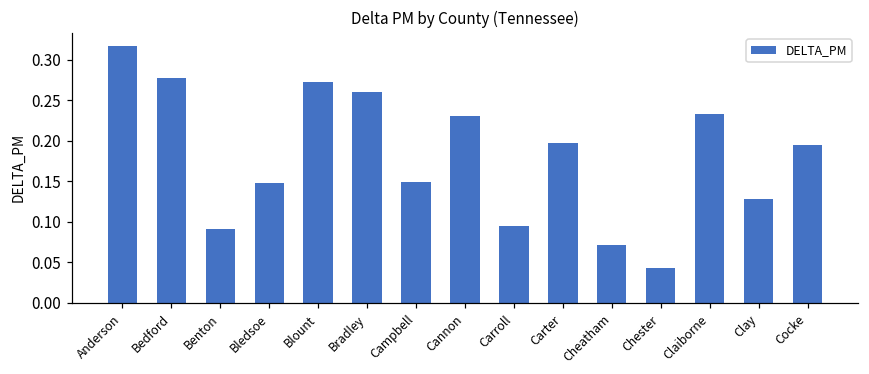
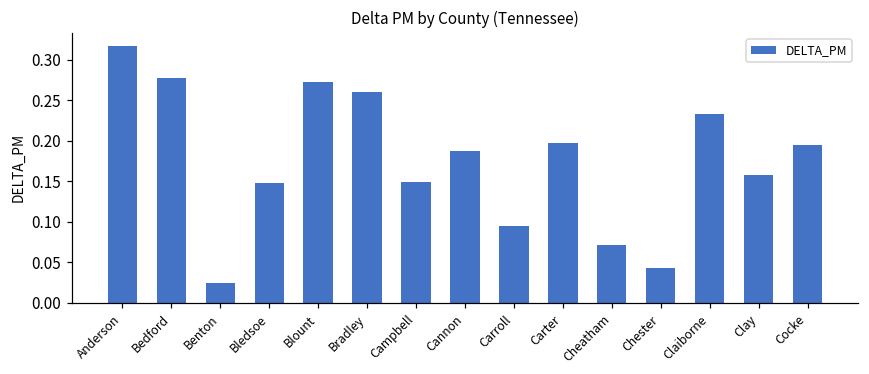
  {
    "Anderson": 0.32,
    "Bedford": 0.28,
-   "Benton": 0.09,
+   "Benton": 0.02,
    "Bledsoe": 0.15,
    "Blount": 0.27,
    "Bradley": 0.26,
    "Campbell": 0.15,
-   "Cannon": 0.23,
+   "Cannon": 0.19,
    "Carroll": 0.09,
    "Carter": 0.20,
    "Cheatham": 0.07,
    "Chester": 0.04,
    "Claiborne": 0.23,
-   "Clay": 0.13,
+   "Clay": 0.16,
    "Cocke": 0.20
  }
